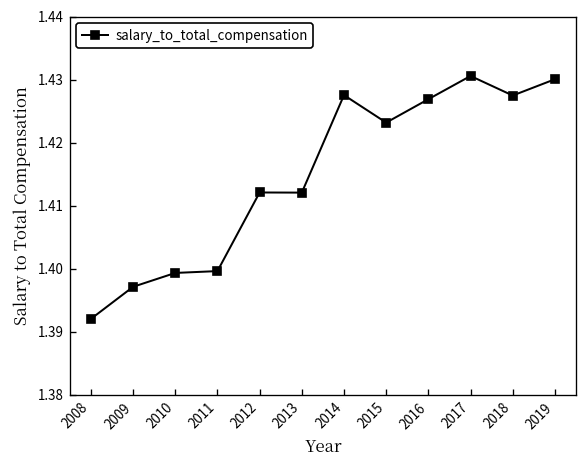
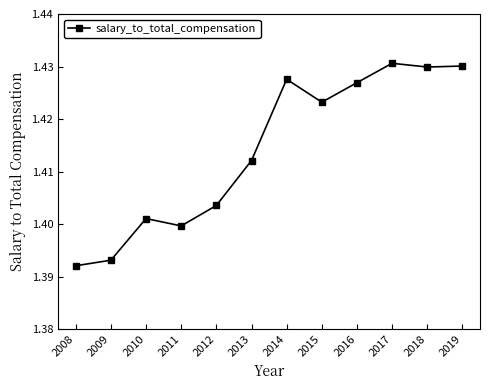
  {
    "2008": 1.392,
-   "2009": 1.397,
-   "2010": 1.399,
+   "2009": 1.393,
+   "2010": 1.401,
    "2011": 1.400,
-   "2012": 1.412,
+   "2012": 1.404,
    "2013": 1.412,
    "2014": 1.428,
    "2015": 1.423,
    "2016": 1.427,
    "2017": 1.431,
-   "2018": 1.428,
+   "2018": 1.430,
    "2019": 1.430
  }
